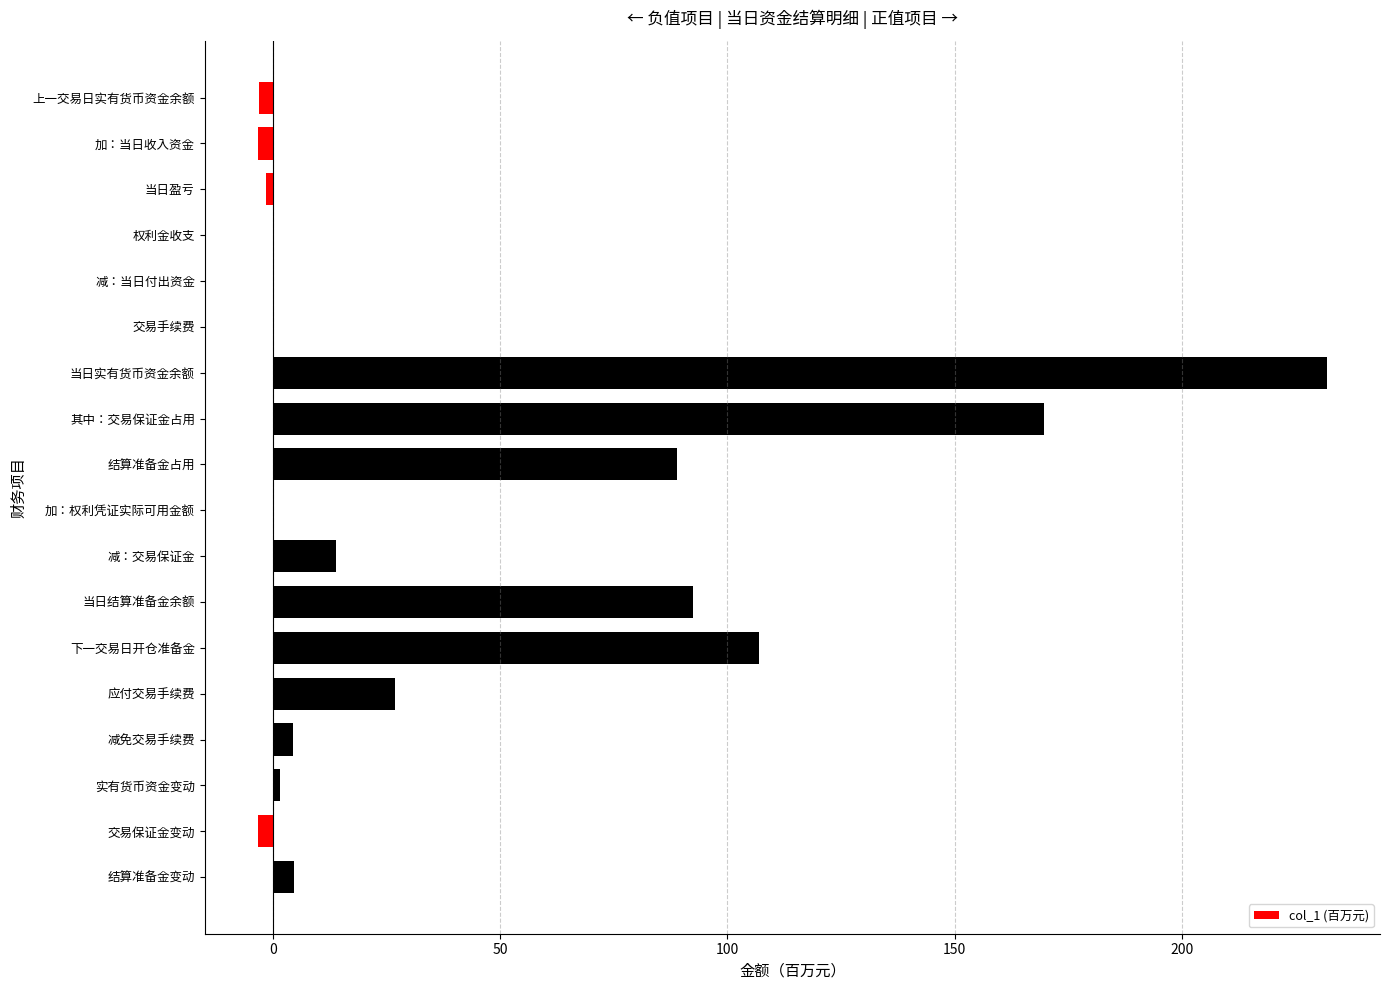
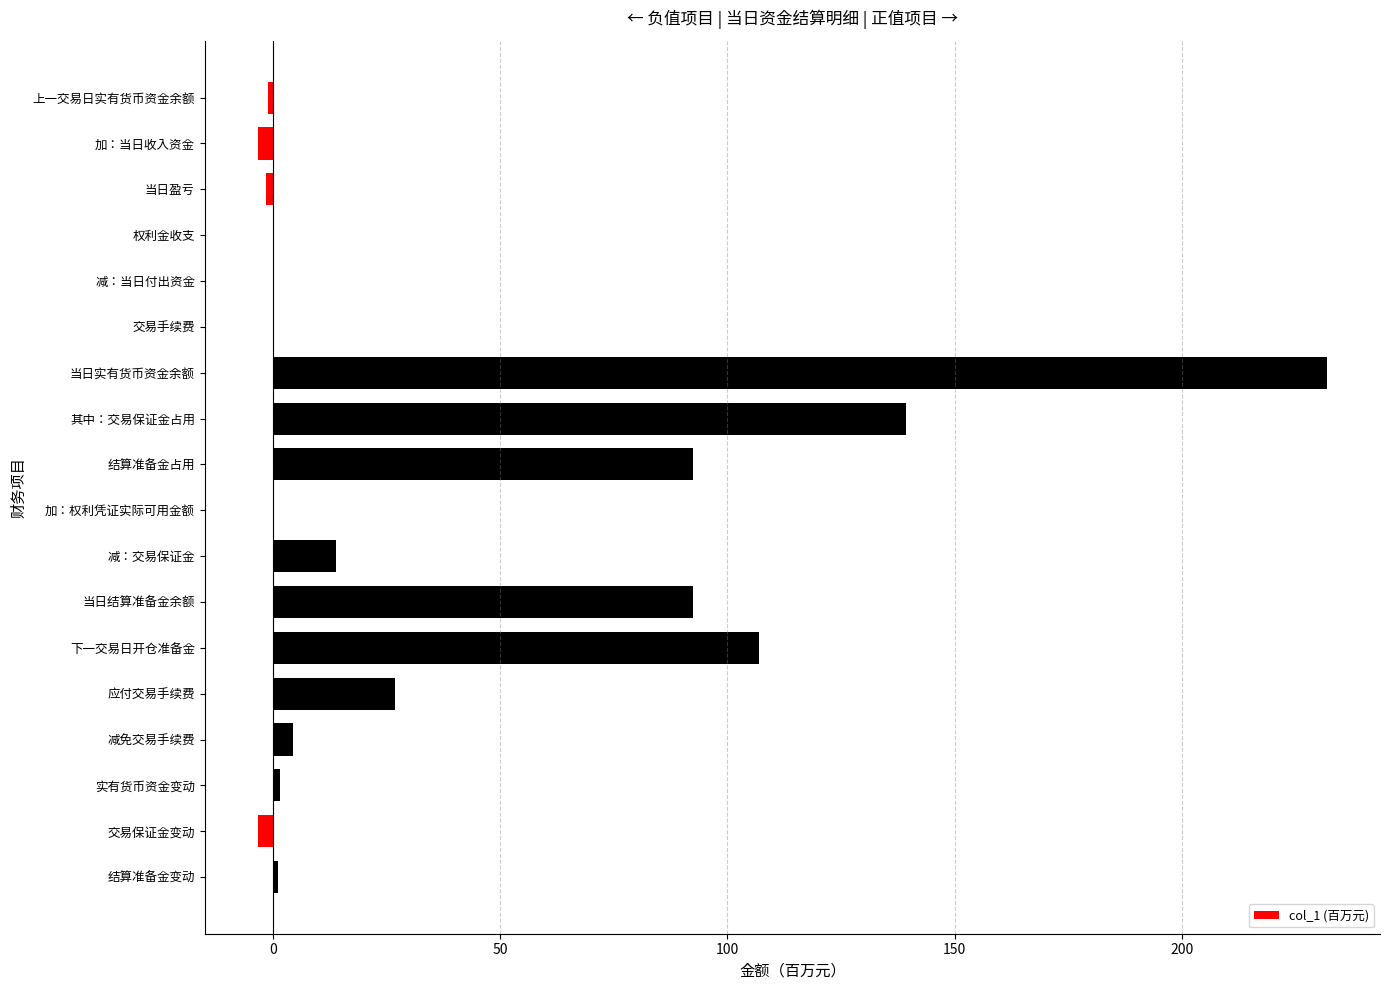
  {
-   "上一交易日实有货币资金余额": -3,
+   "上一交易日实有货币资金余额": -1,
    "加：当日收入资金": -3,
    "当日盈亏": -1,
    "权利金收支": 0,
    "减：当日付出资金": 0,
    "交易手续费": 0,
    "当日实有货币资金余额": 232,
-   "其中：交易保证金占用": 170,
-   "结算准备金占用": 89,
+   "其中：交易保证金占用": 139,
+   "结算准备金占用": 92,
    "加：权利凭证实际可用金额": 0,
    "减：交易保证金": 14,
    "当日结算准备金余额": 92,
    "下一交易日开仓准备金": 107,
    "应付交易手续费": 27,
    "减免交易手续费": 4,
    "实有货币资金变动": 1,
    "交易保证金变动": -3,
-   "结算准备金变动": 5
+   "结算准备金变动": 1
  }
